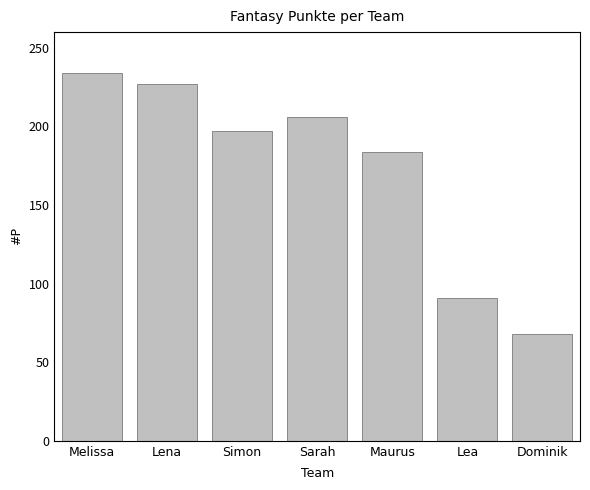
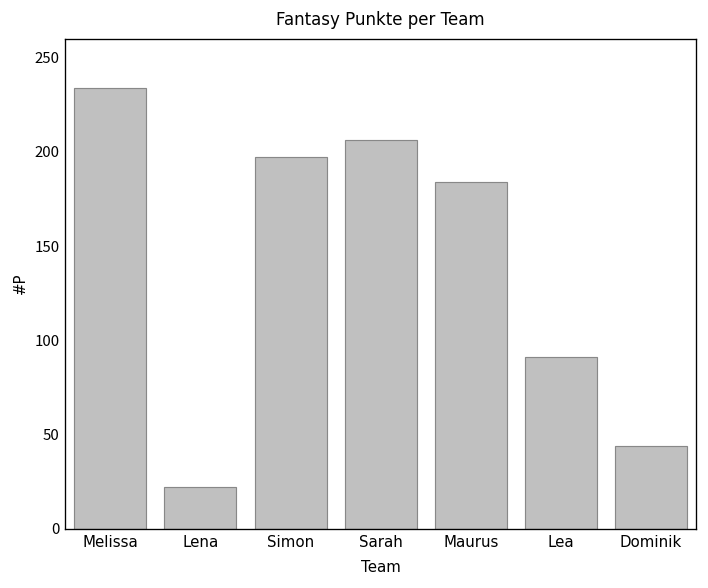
  {
    "Melissa": 234,
-   "Lena": 227,
+   "Lena": 22,
    "Simon": 197,
    "Sarah": 206,
    "Maurus": 184,
    "Lea": 91,
-   "Dominik": 68
+   "Dominik": 44
  }
